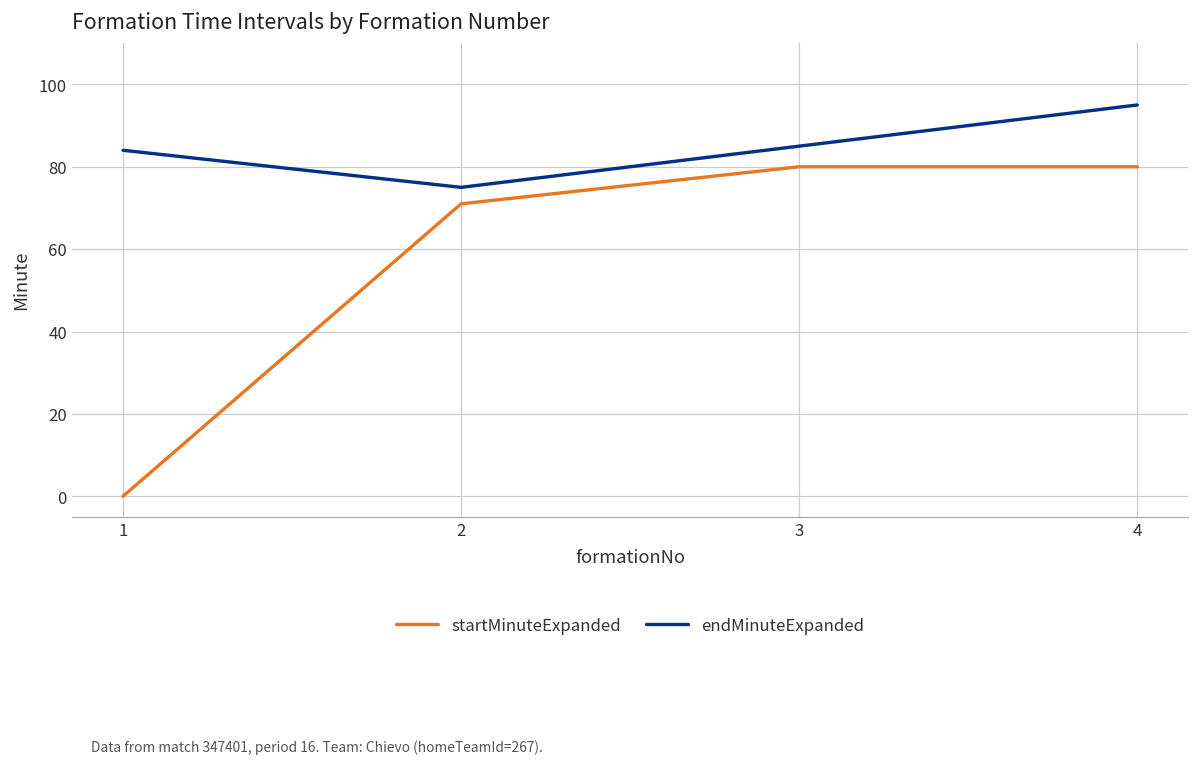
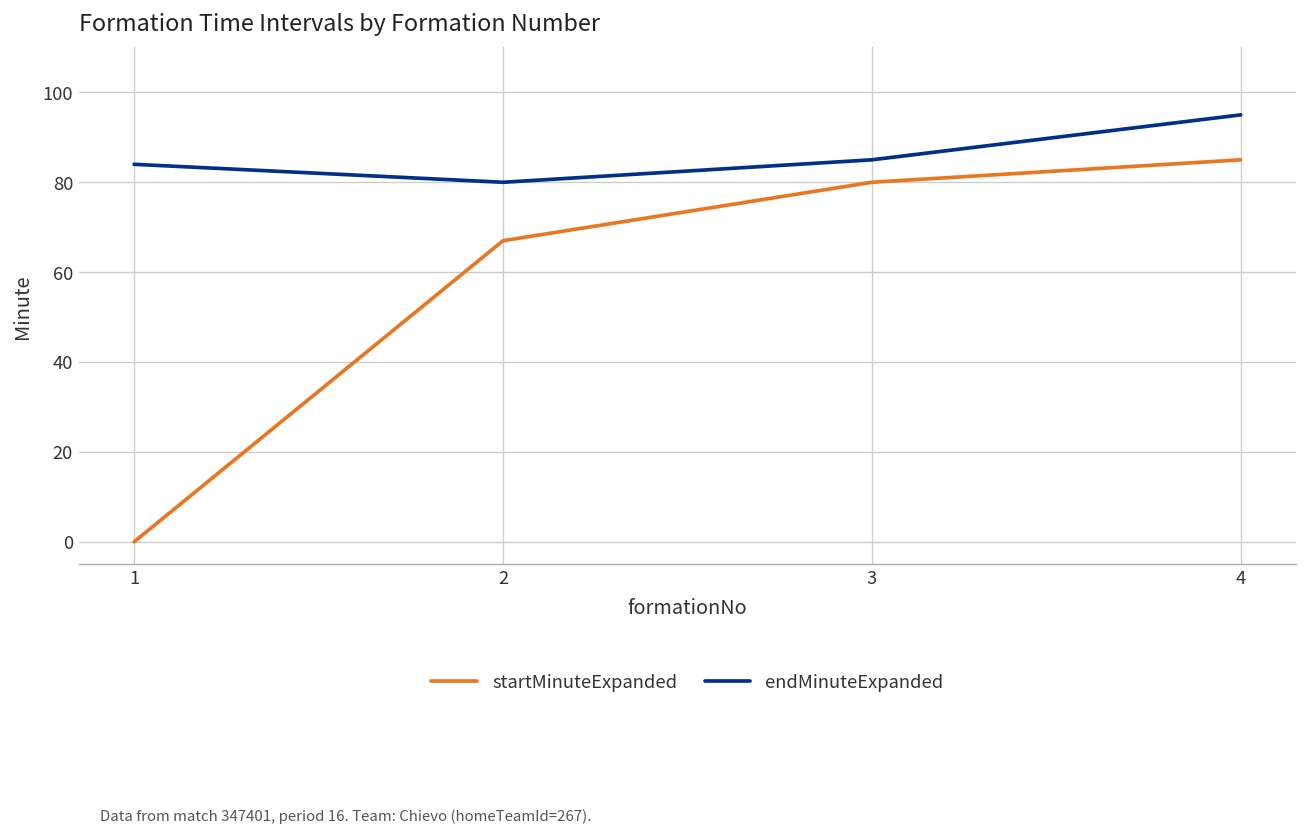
  {
    "startMinuteExpanded": {
      "1": 0,
-     "2": 71,
+     "2": 67,
      "3": 80,
-     "4": 80
+     "4": 85
    },
    "endMinuteExpanded": {
      "1": 84,
-     "2": 75,
+     "2": 80,
      "3": 85,
      "4": 95
    }
  }
